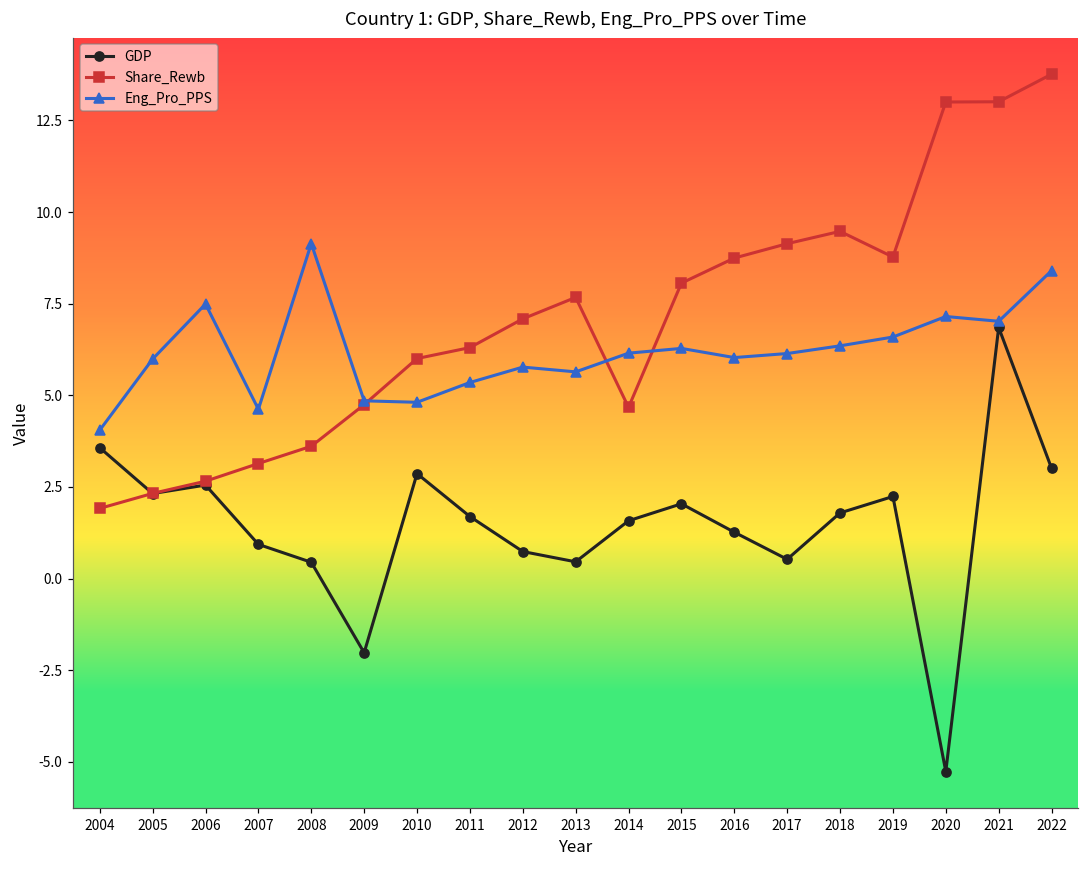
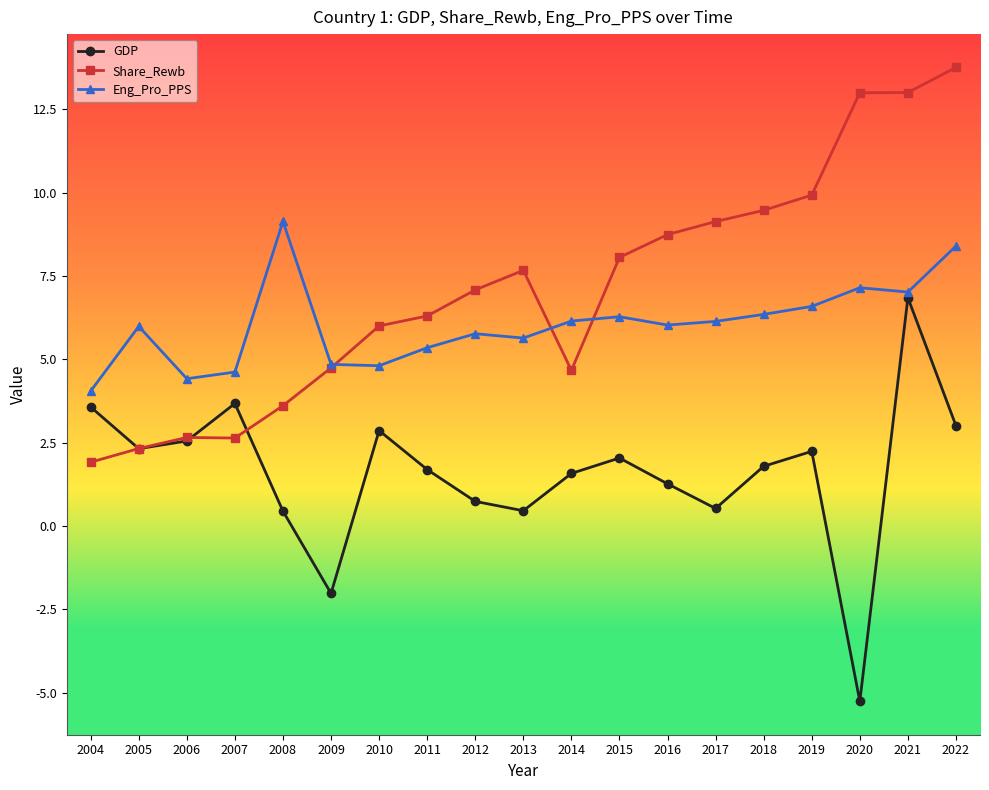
  {
    "GDP": {
      "2004": 3.6,
      "2006": 2.6,
-     "2007": 0.9,
+     "2007": 3.7,
      "2008": 0.4,
      "2009": -2.0,
      "2010": 2.9,
      "2011": 1.7,
      "2012": 0.7,
      "2013": 0.5,
      "2014": 1.6,
      "2015": 2.0,
      "2016": 1.3,
      "2017": 0.5,
      "2018": 1.8,
      "2019": 2.2,
      "2020": -5.3,
      "2021": 6.9,
      "2022": 3.0
    },
    "Share_Rewb": {
      "2004": 1.9,
      "2006": 2.7,
-     "2007": 3.1,
+     "2007": 2.6,
      "2008": 3.6,
      "2009": 4.7,
      "2010": 6.0,
      "2011": 6.3,
      "2012": 7.1,
      "2013": 7.7,
      "2014": 4.7,
      "2015": 8.1,
      "2016": 8.7,
      "2017": 9.1,
      "2018": 9.5,
-     "2019": 8.8,
+     "2019": 9.9,
      "2020": 13.0,
      "2021": 13.0,
      "2022": 13.8
    },
    "Eng_Pro_PPS": {
      "2004": 4.1,
      "2005": 6.0,
-     "2006": 7.5,
+     "2006": 4.4,
      "2007": 4.6,
      "2008": 9.1,
      "2009": 4.9,
      "2010": 4.8,
      "2011": 5.4,
      "2012": 5.8,
      "2013": 5.6,
      "2014": 6.2,
      "2015": 6.3,
      "2016": 6.0,
      "2017": 6.1,
      "2018": 6.4,
      "2019": 6.6,
      "2020": 7.2,
      "2021": 7.0,
      "2022": 8.4
    }
  }
